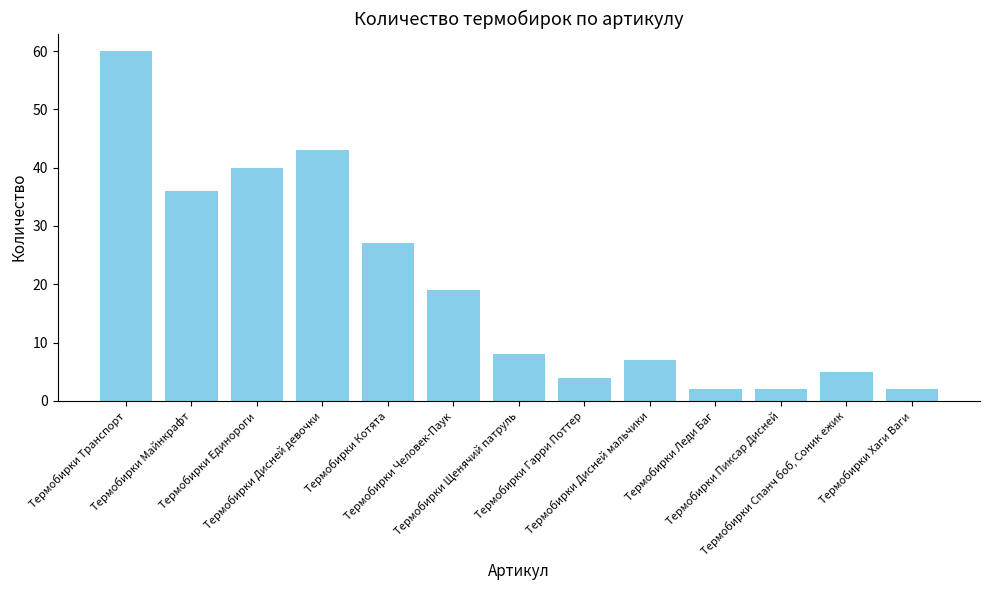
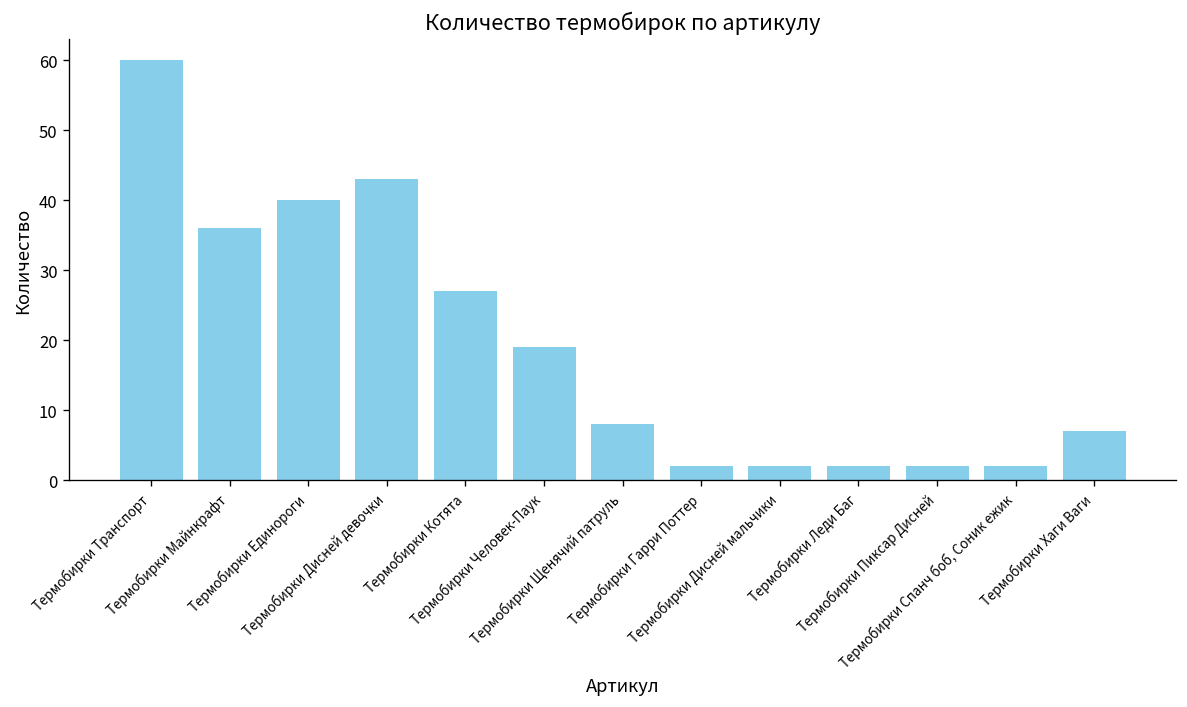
  {
    "Термобирки Транспорт": 60,
    "Термобирки Майнкрафт": 36,
    "Термобирки Единороги": 40,
    "Термобирки Дисней девочки": 43,
    "Термобирки Котята": 27,
    "Термобирки Человек-Паук": 19,
    "Термобирки Щенячий патруль": 8,
-   "Термобирки Гарри Поттер": 4,
-   "Термобирки Дисней мальчики": 7,
+   "Термобирки Гарри Поттер": 2,
+   "Термобирки Дисней мальчики": 2,
    "Термобирки Леди Баг": 2,
    "Термобирки Пиксар Дисней": 2,
-   "Термобирки Спанч боб, Соник ежик": 5,
-   "Термобирки Хаги Ваги": 2
+   "Термобирки Спанч боб, Соник ежик": 2,
+   "Термобирки Хаги Ваги": 7
  }
